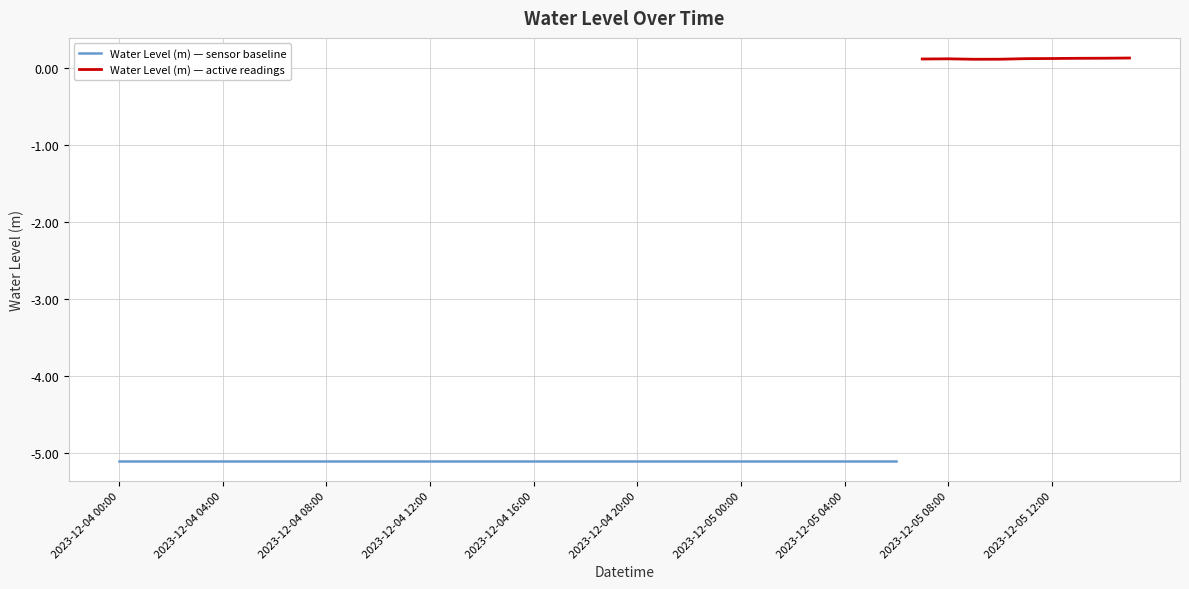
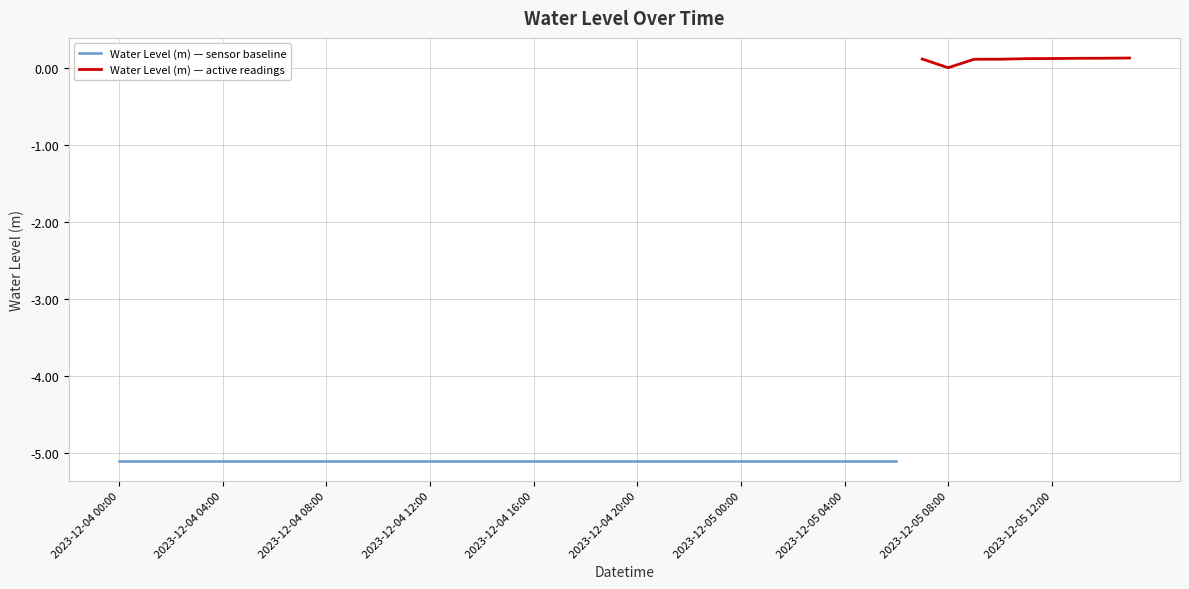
  {
    "Water Level (m) — sensor baseline": {
      "2023-12-04 00:00": -5.1,
      "2023-12-04 04:00": -5.1,
      "2023-12-04 08:00": -5.1,
      "2023-12-04 12:00": -5.1,
      "2023-12-04 16:00": -5.1,
      "2023-12-04 20:00": -5.1,
      "2023-12-05 00:00": -5.1,
      "2023-12-05 04:00": -5.1
    },
    "Water Level (m) — active readings": {
-     "2023-12-05 08:00": 0.1,
+     "2023-12-05 08:00": 0.0,
      "2023-12-05 12:00": 0.1
    }
  }
